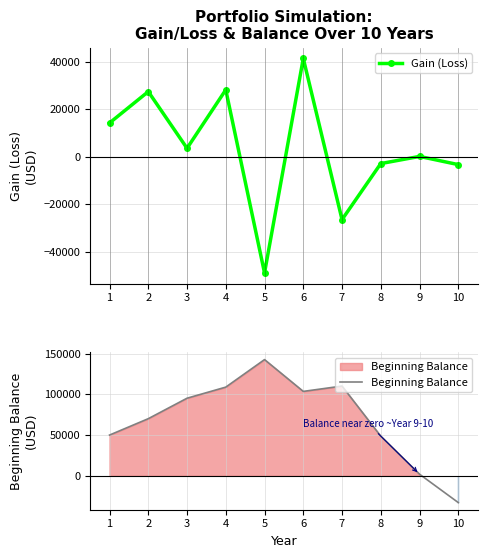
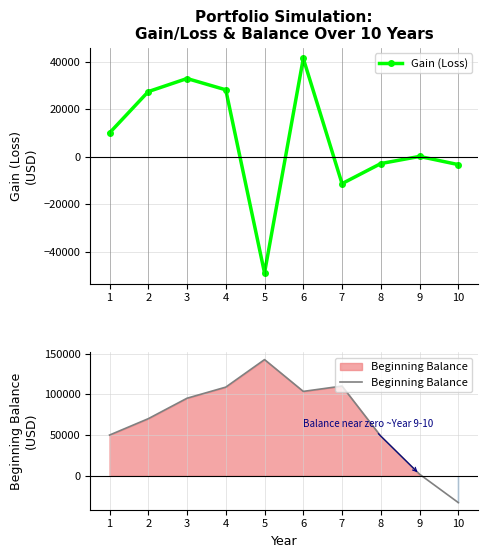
  {
    "Portfolio Simulation: Gain/Loss & Balance Over 10 Years": {
-     "1": 14000,
+     "1": 10000,
      "2": 28000,
-     "3": 4000,
+     "3": 33000,
      "4": 28000,
      "5": -49000,
      "6": 42000,
-     "7": -27000,
+     "7": -11000,
      "8": -3000,
      "9": 0,
      "10": -3000
    }
  }
